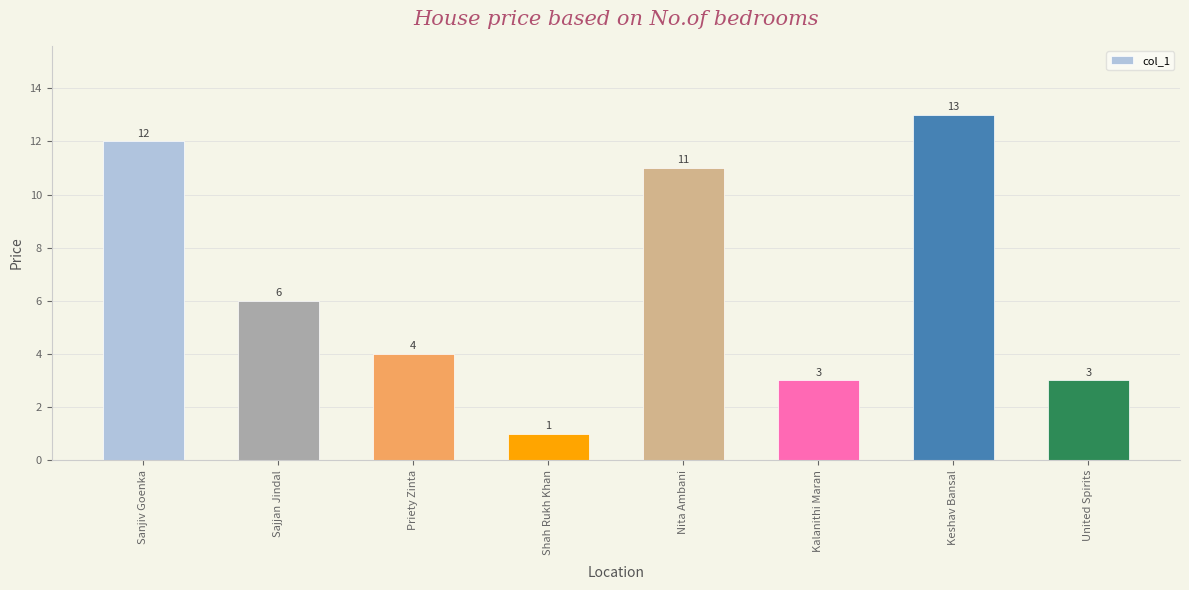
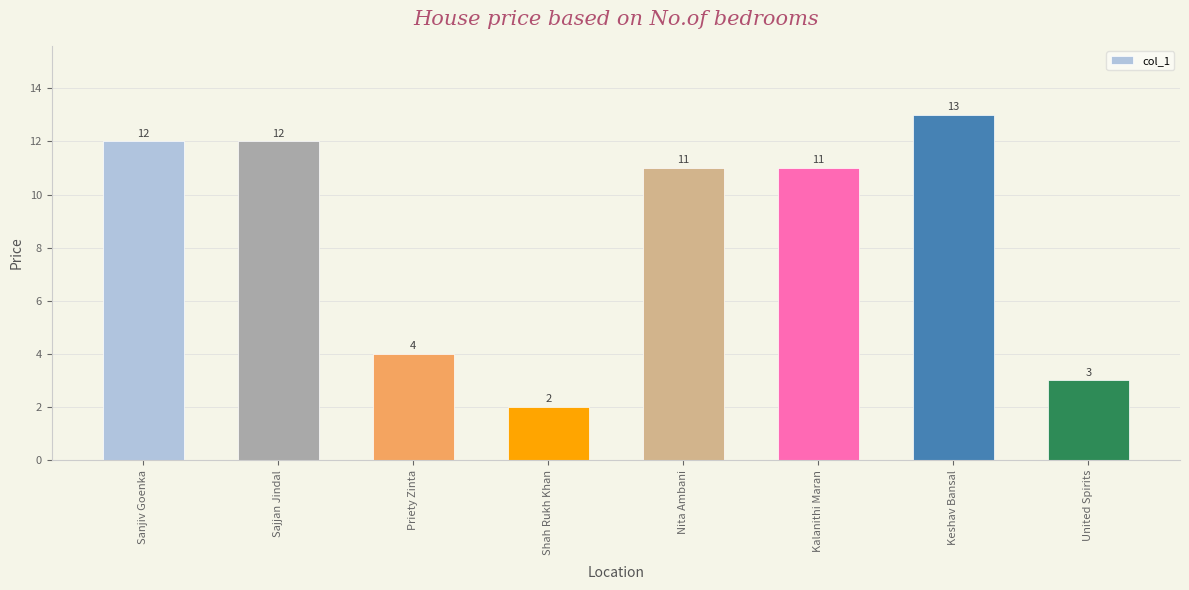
  {
    "Sanjiv Goenka": 12,
-   "Sajjan Jindal": 6,
+   "Sajjan Jindal": 12,
    "Priety Zinta": 4,
-   "Shah Rukh Khan": 1,
+   "Shah Rukh Khan": 2,
    "Nita Ambani": 11,
-   "Kalanithi Maran": 3,
+   "Kalanithi Maran": 11,
    "Keshav Bansal": 13,
    "United Spirits": 3
  }
